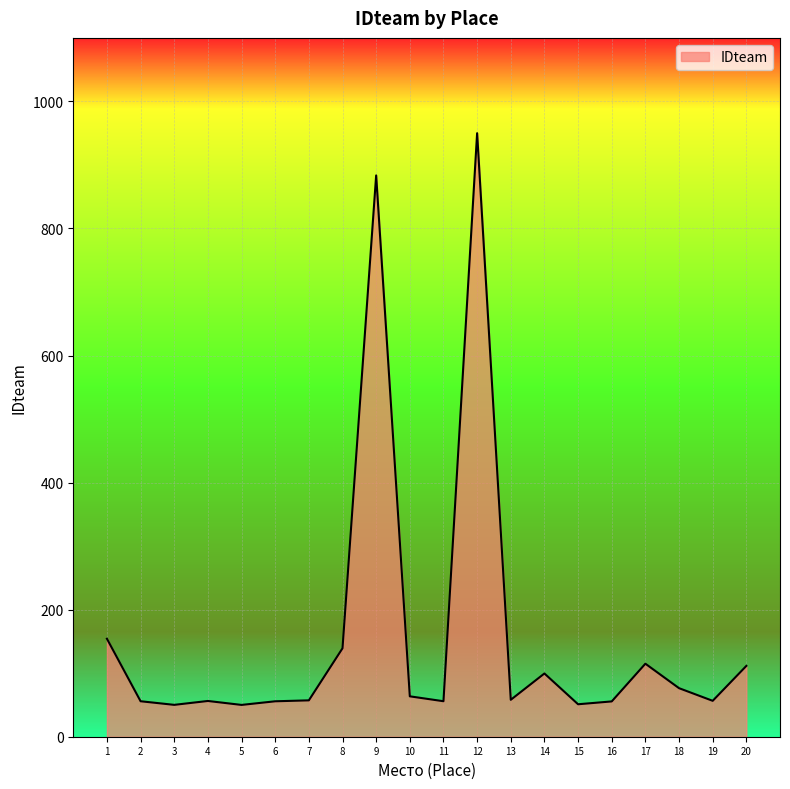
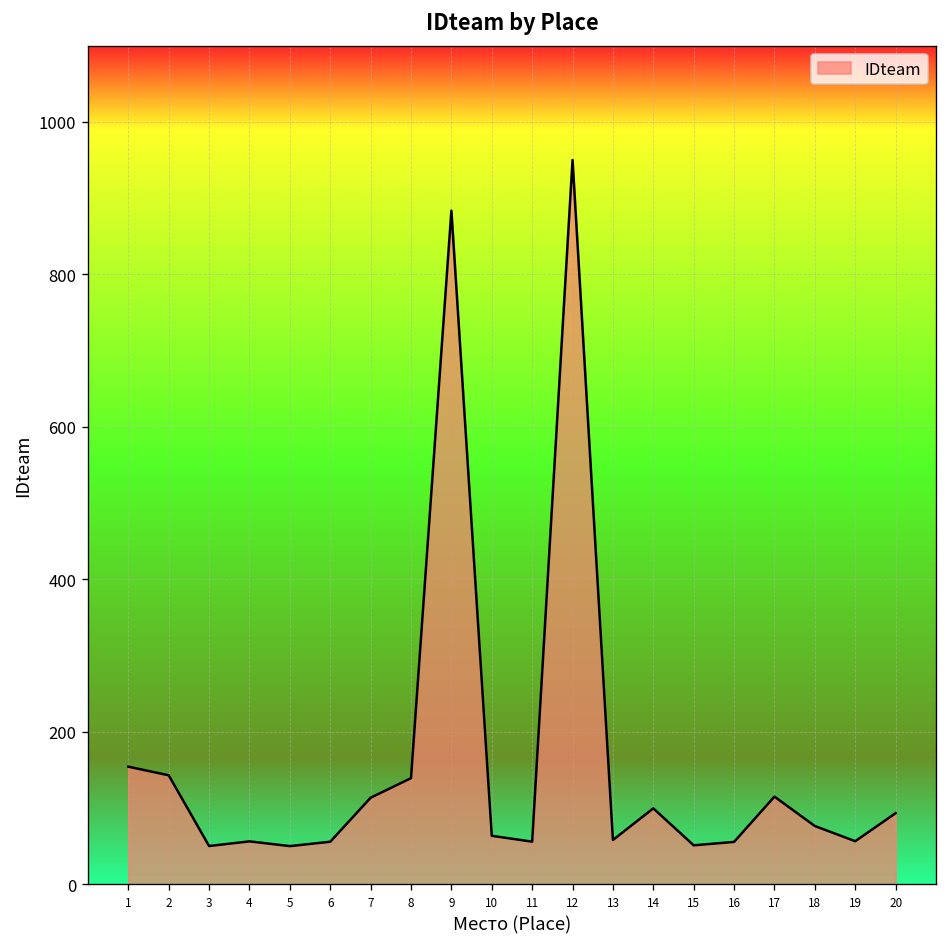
  {
    "1": 150,
-   "2": 60,
+   "2": 140,
    "3": 50,
    "4": 60,
    "5": 50,
    "6": 60,
-   "7": 60,
+   "7": 110,
    "8": 140,
    "9": 880,
    "10": 60,
    "11": 60,
    "12": 950,
    "13": 60,
    "14": 100,
    "15": 50,
    "16": 60,
    "17": 110,
    "18": 80,
    "19": 60,
-   "20": 110
+   "20": 90
  }
